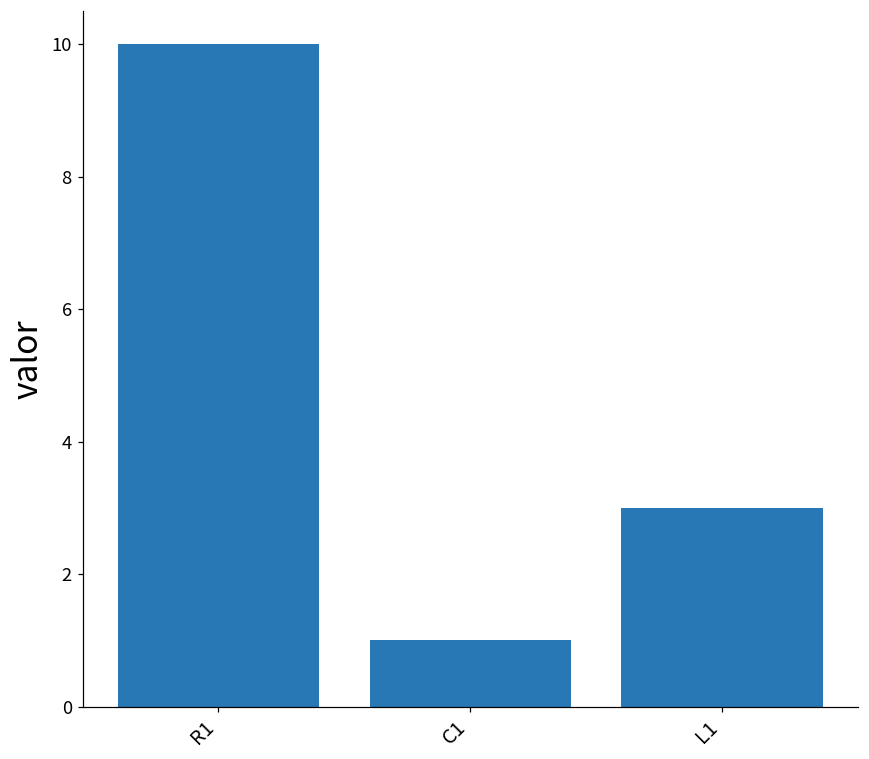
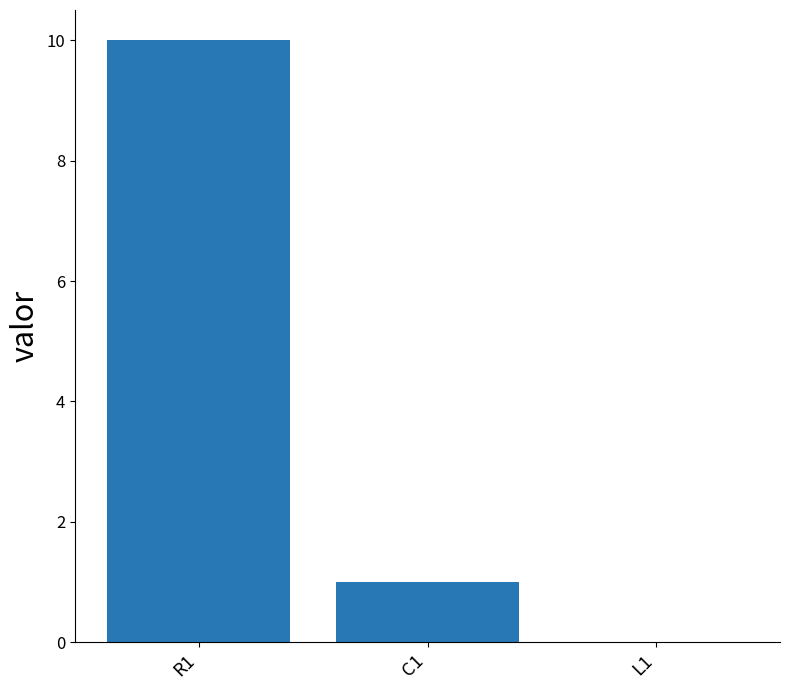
  {
    "R1": 10,
    "C1": 1,
-   "L1": 3
+   "L1": 0
  }
